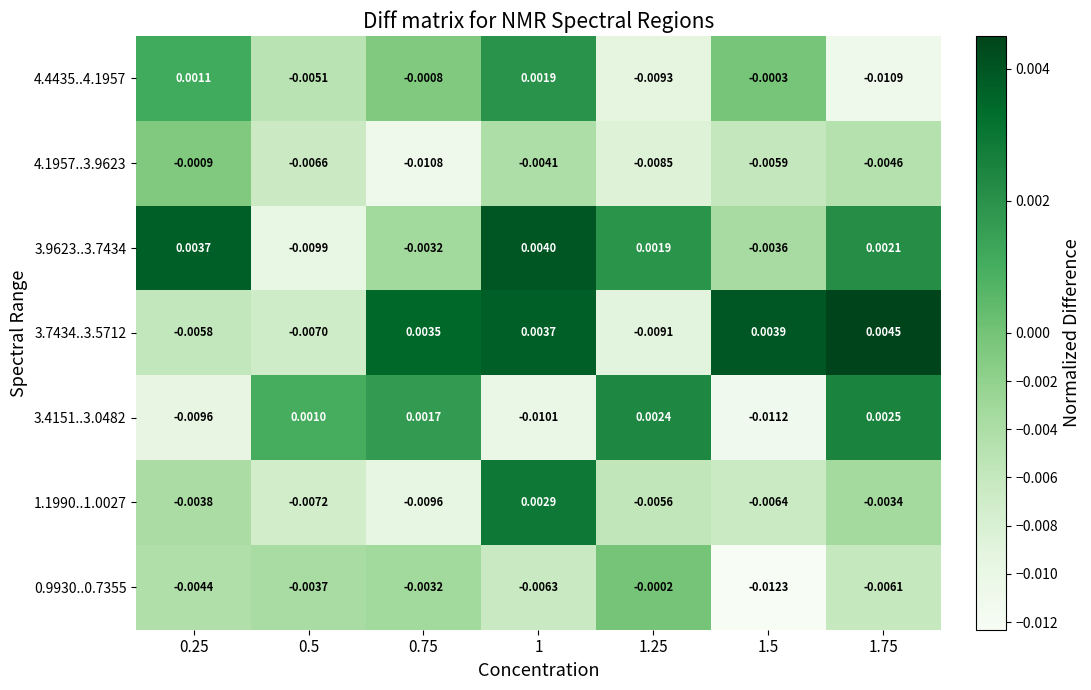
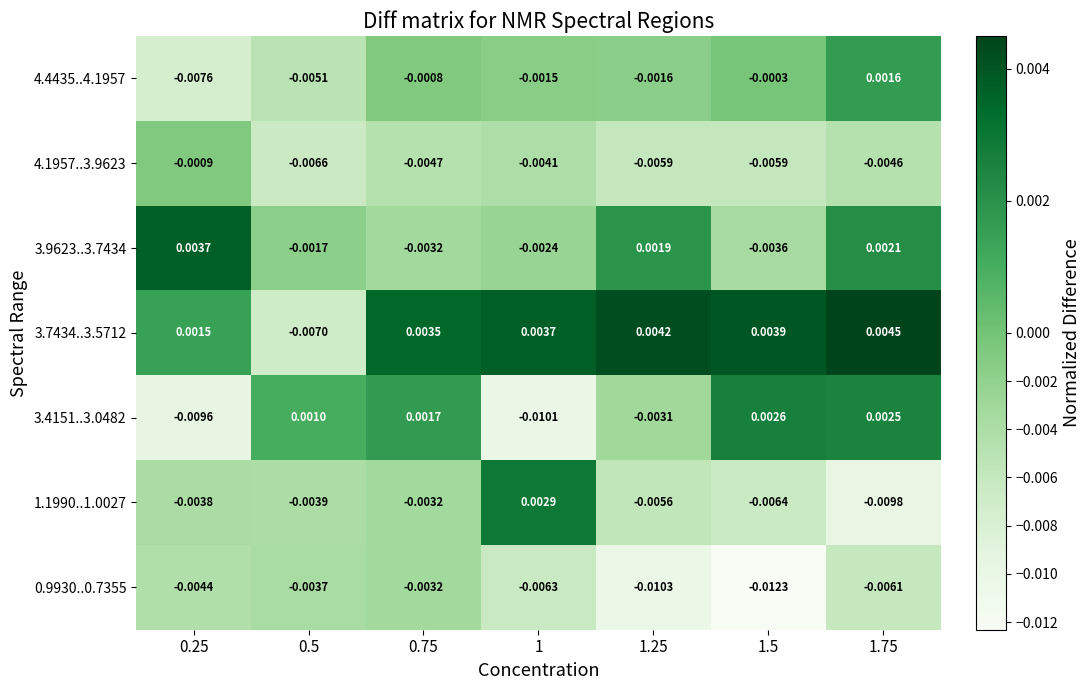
  {
    "4.4435..4.1957": {
-     "0.25": 0.0011,
+     "0.25": -0.0076,
      "0.5": -0.0051,
      "0.75": -0.0008,
-     "1": 0.0019,
-     "1.25": -0.0093,
+     "1": -0.0015,
+     "1.25": -0.0016,
      "1.5": -0.0003,
-     "1.75": -0.0109
+     "1.75": 0.0016
    },
    "4.1957..3.9623": {
      "0.25": -0.0009,
      "0.5": -0.0066,
-     "0.75": -0.0108,
+     "0.75": -0.0047,
      "1": -0.0041,
-     "1.25": -0.0085,
+     "1.25": -0.0059,
      "1.5": -0.0059,
      "1.75": -0.0046
    },
    "3.9623..3.7434": {
      "0.25": 0.0037,
-     "0.5": -0.0099,
+     "0.5": -0.0017,
      "0.75": -0.0032,
-     "1": 0.0040,
+     "1": -0.0024,
      "1.25": 0.0019,
      "1.5": -0.0036,
      "1.75": 0.0021
    },
    "3.7434..3.5712": {
-     "0.25": -0.0058,
+     "0.25": 0.0015,
      "0.5": -0.0070,
      "0.75": 0.0035,
      "1": 0.0037,
-     "1.25": -0.0091,
+     "1.25": 0.0042,
      "1.5": 0.0039,
      "1.75": 0.0045
    },
    "3.4151..3.0482": {
      "0.25": -0.0096,
      "0.5": 0.0010,
      "0.75": 0.0017,
      "1": -0.0101,
-     "1.25": 0.0024,
-     "1.5": -0.0112,
+     "1.25": -0.0031,
+     "1.5": 0.0026,
      "1.75": 0.0025
    },
    "1.1990..1.0027": {
      "0.25": -0.0038,
-     "0.5": -0.0072,
-     "0.75": -0.0096,
+     "0.5": -0.0039,
+     "0.75": -0.0032,
      "1": 0.0029,
      "1.25": -0.0056,
      "1.5": -0.0064,
-     "1.75": -0.0034
+     "1.75": -0.0098
    },
    "0.9930..0.7355": {
      "0.25": -0.0044,
      "0.5": -0.0037,
      "0.75": -0.0032,
      "1": -0.0063,
-     "1.25": -0.0002,
+     "1.25": -0.0103,
      "1.5": -0.0123,
      "1.75": -0.0061
    }
  }
